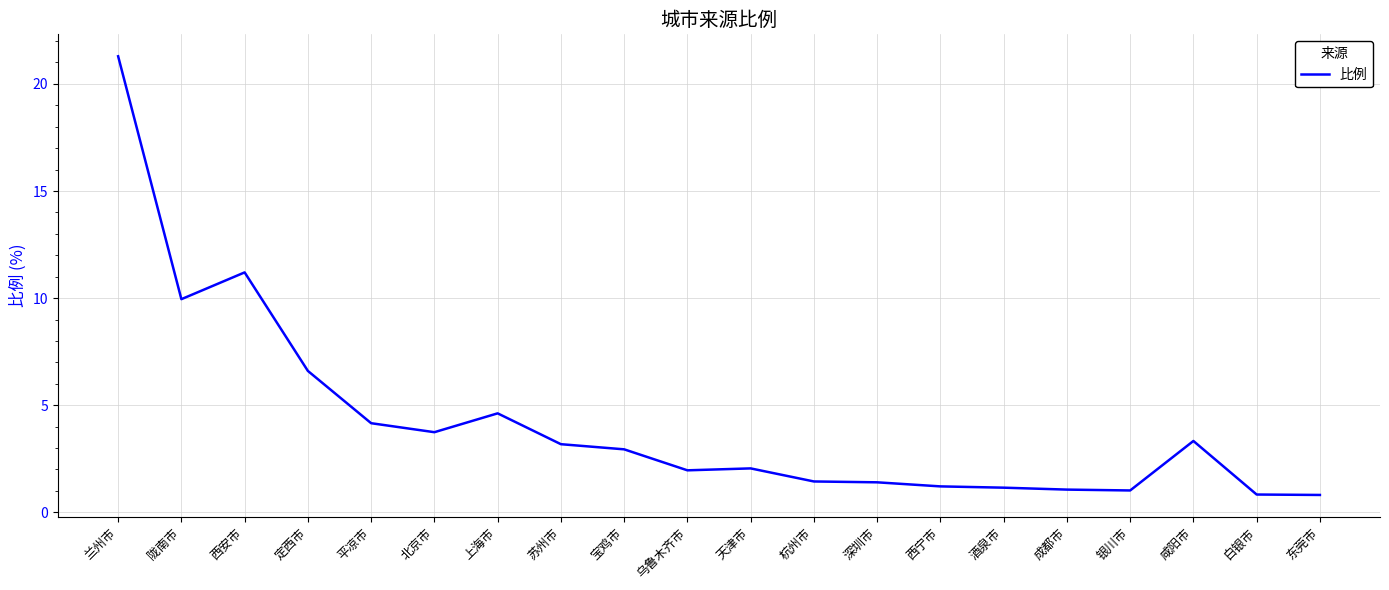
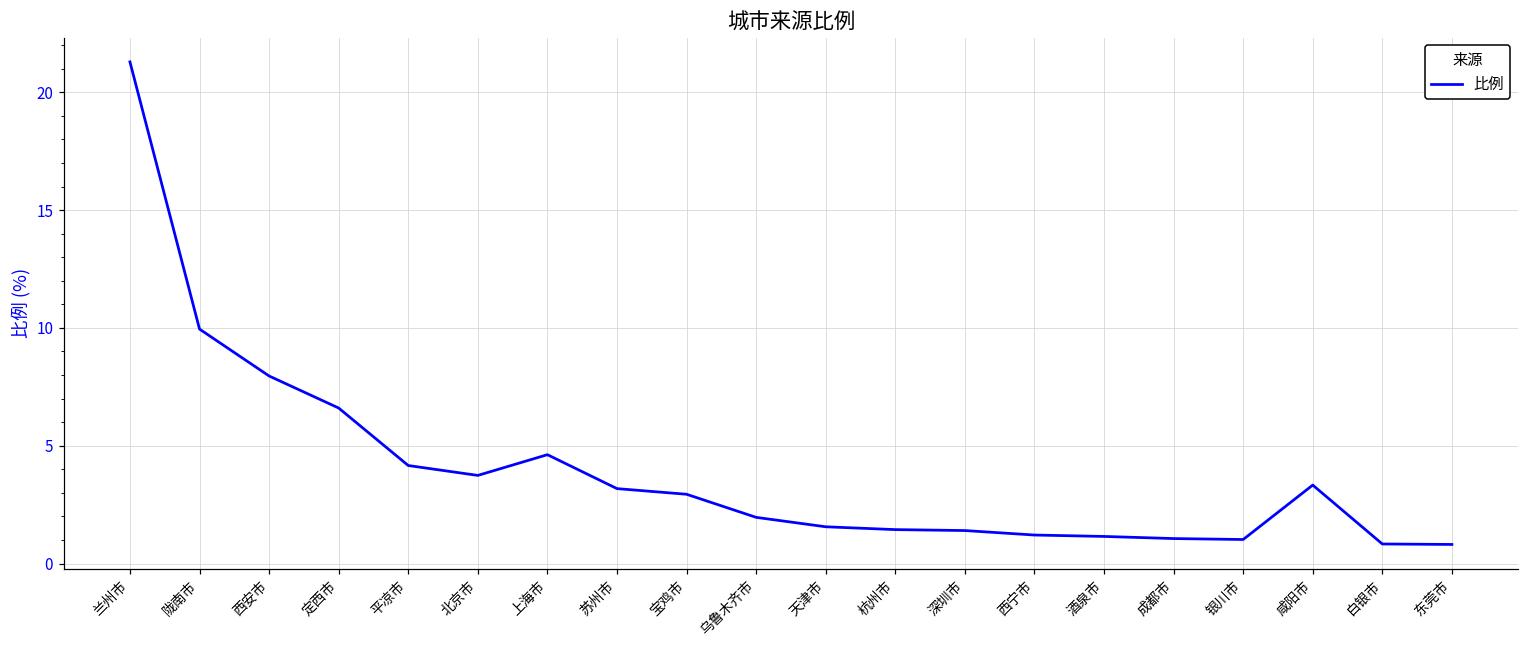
  {
    "兰州市": 21.3,
    "陇南市": 10.0,
-   "西安市": 11.2,
+   "西安市": 8.0,
    "定西市": 6.6,
    "平凉市": 4.2,
    "北京市": 3.7,
    "上海市": 4.6,
    "苏州市": 3.2,
    "宝鸡市": 2.9,
    "乌鲁木齐市": 2.0,
-   "天津市": 2.1,
+   "天津市": 1.6,
    "杭州市": 1.4,
    "深圳市": 1.4,
    "西宁市": 1.2,
    "酒泉市": 1.2,
    "成都市": 1.1,
    "银川市": 1.0,
    "咸阳市": 3.3,
    "白银市": 0.8,
    "东莞市": 0.8
  }
